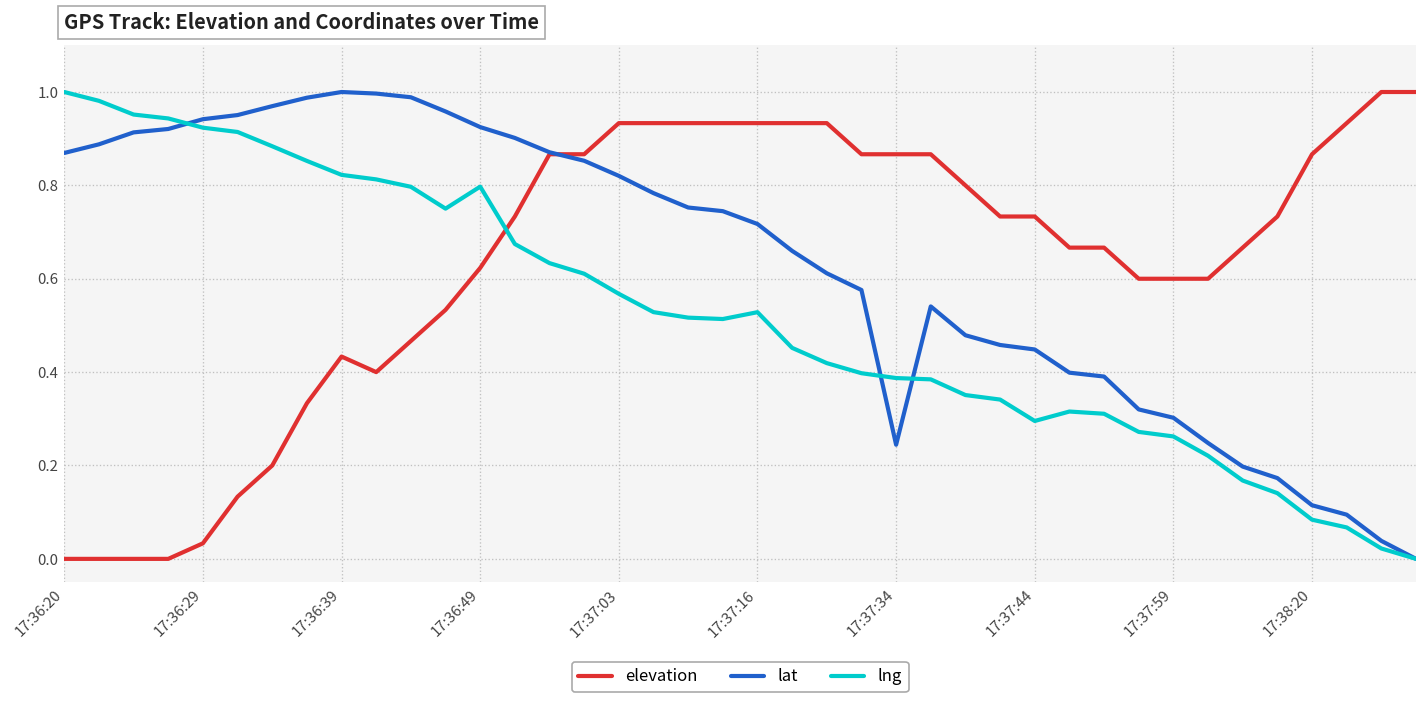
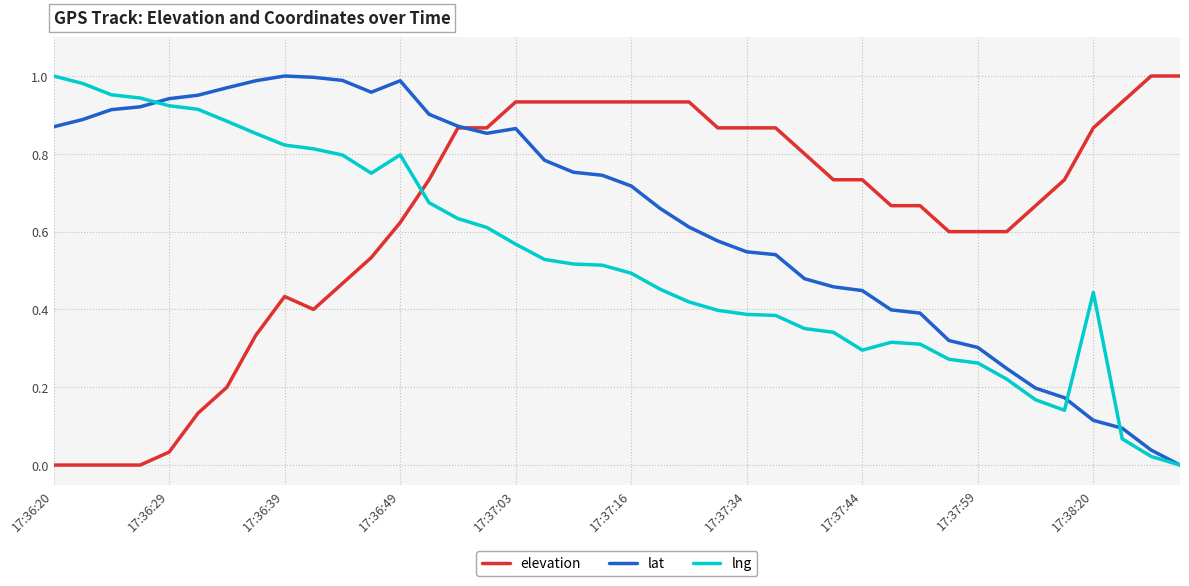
  {
    "elevation": {
      "17:36:20": 0.00,
      "17:36:29": 0.03,
      "17:36:39": 0.43,
      "17:36:49": 0.62,
      "17:37:03": 0.93,
      "17:37:16": 0.93,
      "17:37:34": 0.87,
      "17:37:44": 0.73,
      "17:37:59": 0.60,
      "17:38:20": 0.87
    },
    "lat": {
      "17:36:20": 0.87,
      "17:36:29": 0.94,
      "17:36:39": 1.00,
-     "17:36:49": 0.92,
-     "17:37:03": 0.82,
+     "17:36:49": 0.99,
+     "17:37:03": 0.86,
      "17:37:16": 0.72,
-     "17:37:34": 0.24,
+     "17:37:34": 0.55,
      "17:37:44": 0.45,
      "17:37:59": 0.30,
      "17:38:20": 0.11
    },
    "lng": {
      "17:36:20": 1.00,
      "17:36:29": 0.92,
      "17:36:39": 0.82,
      "17:36:49": 0.80,
      "17:37:03": 0.57,
-     "17:37:16": 0.53,
+     "17:37:16": 0.49,
      "17:37:34": 0.39,
      "17:37:44": 0.30,
      "17:37:59": 0.26,
-     "17:38:20": 0.08
+     "17:38:20": 0.44
    }
  }
